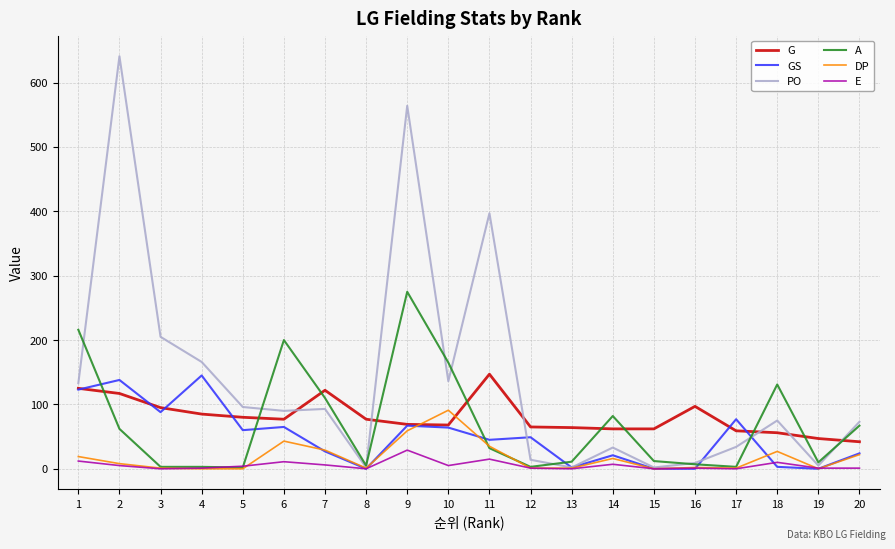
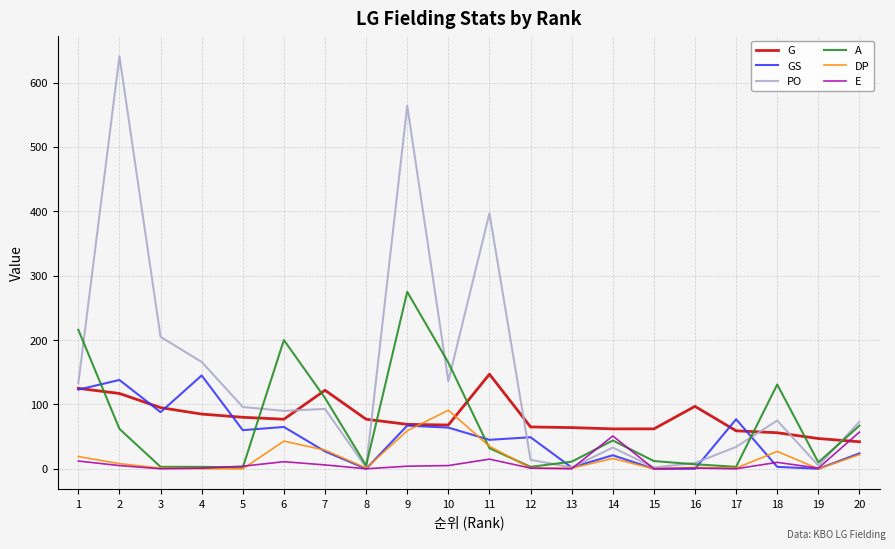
  {
    "G": {
      "2": 120,
      "3": 100,
      "4": 90,
      "5": 80,
      "6": 80,
      "7": 120,
      "8": 80,
      "10": 70,
      "11": 150,
      "12": 70,
      "13": 60,
      "14": 60,
      "15": 60,
      "16": 100,
      "17": 60,
      "18": 60,
      "19": 50,
      "20": 40
    },
    "GS": {
      "2": 140,
      "3": 90,
      "4": 150,
      "5": 60,
      "6": 70,
      "10": 60,
      "11": 50,
      "12": 50,
      "14": 20,
      "17": 80,
      "18": 0
    },
    "PO": {
      "1": 130,
      "2": 640,
      "3": 210,
      "4": 170,
      "5": 100,
      "6": 90,
      "7": 90,
      "9": 560,
      "10": 140,
      "11": 400,
      "12": 10,
      "14": 30,
      "17": 30,
      "18": 80,
      "20": 70
    },
    "A": {
      "1": 220,
      "2": 60,
      "6": 200,
      "7": 110,
      "9": 280,
      "10": 170,
      "13": 10,
-     "14": 80,
+     "14": 40,
      "15": 10,
      "18": 130,
      "19": 10,
      "20": 70
    },
    "DP": {
      "1": 20,
      "6": 40,
      "9": 60,
      "10": 90,
      "14": 20,
      "18": 30
    },
    "E": {
      "1": 10,
      "6": 10,
      "7": 10,
-     "9": 30,
+     "9": 0,
      "10": 10,
      "11": 20,
-     "14": 10,
+     "14": 50,
      "18": 10,
-     "20": 0
+     "20": 60
    }
  }
